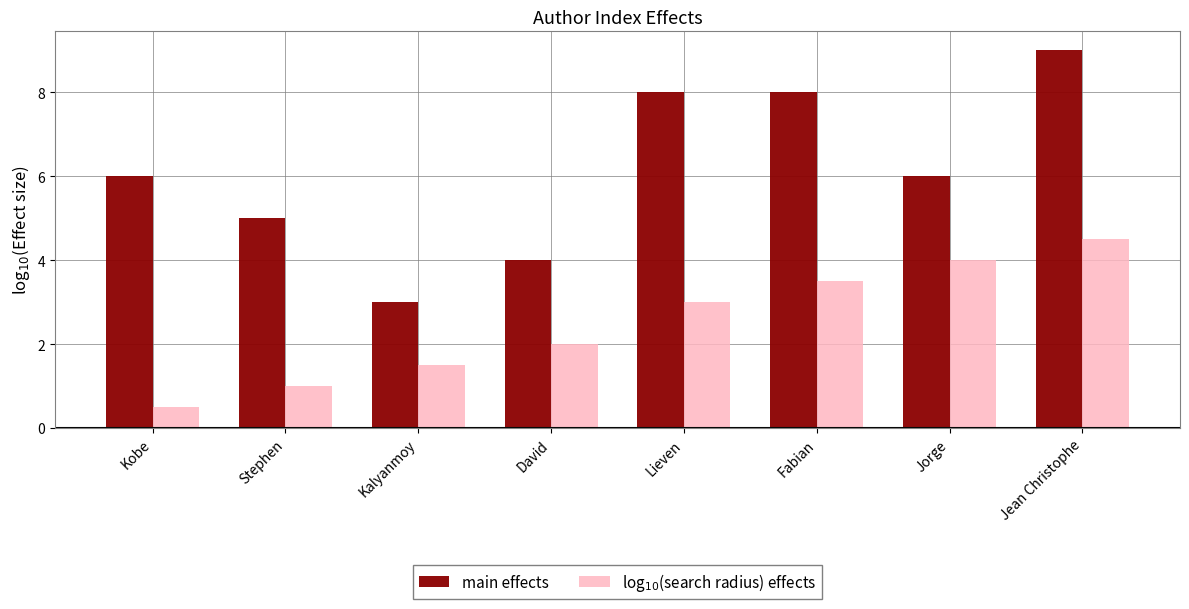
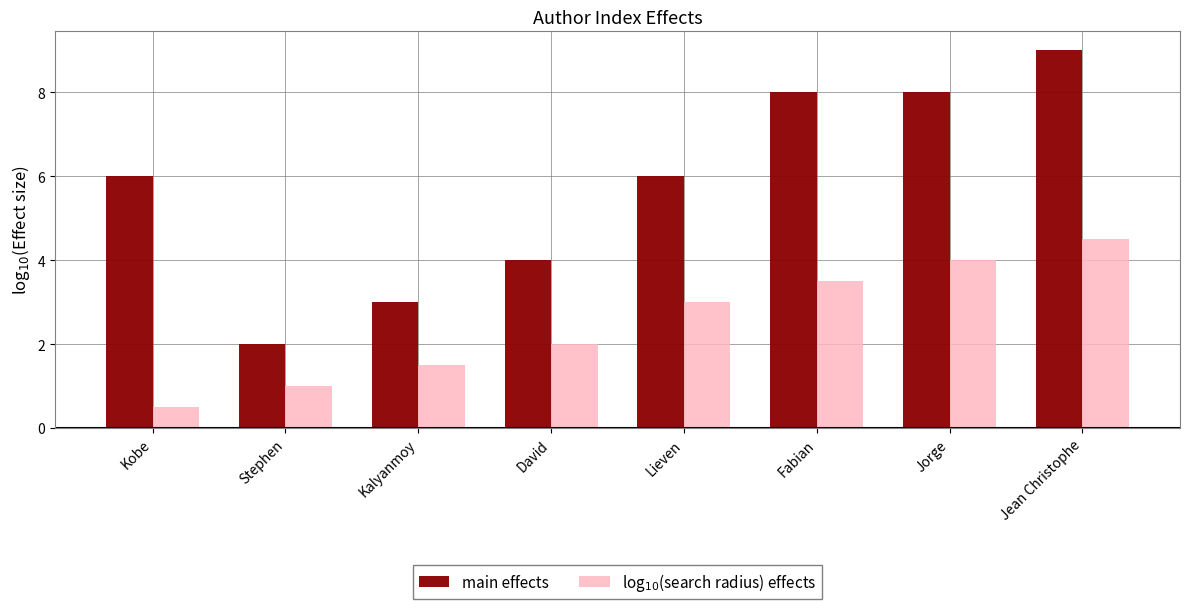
  {
    "main effects": {
      "Kobe": 6,
-     "Stephen": 5,
+     "Stephen": 2,
      "Kalyanmoy": 3,
      "David": 4,
-     "Lieven": 8,
+     "Lieven": 6,
      "Fabian": 8,
-     "Jorge": 6,
+     "Jorge": 8,
      "Jean Christophe": 9
    }
  }
